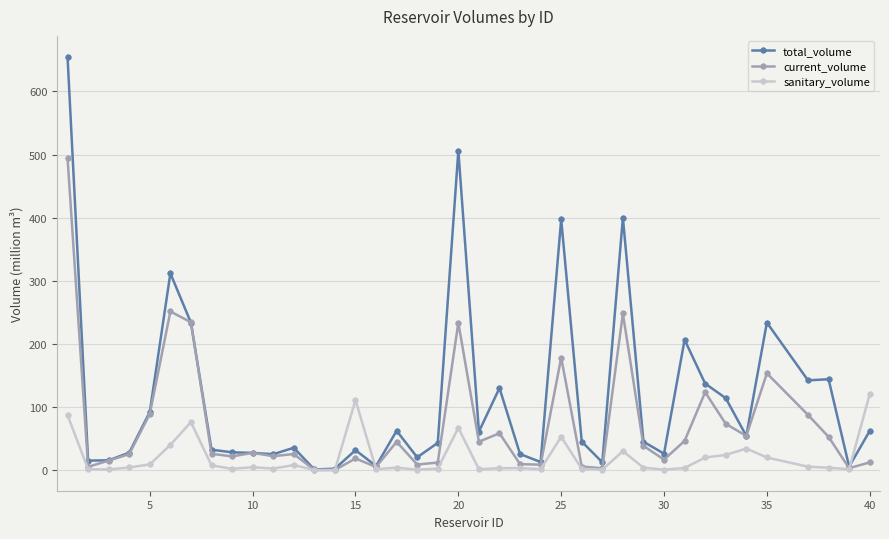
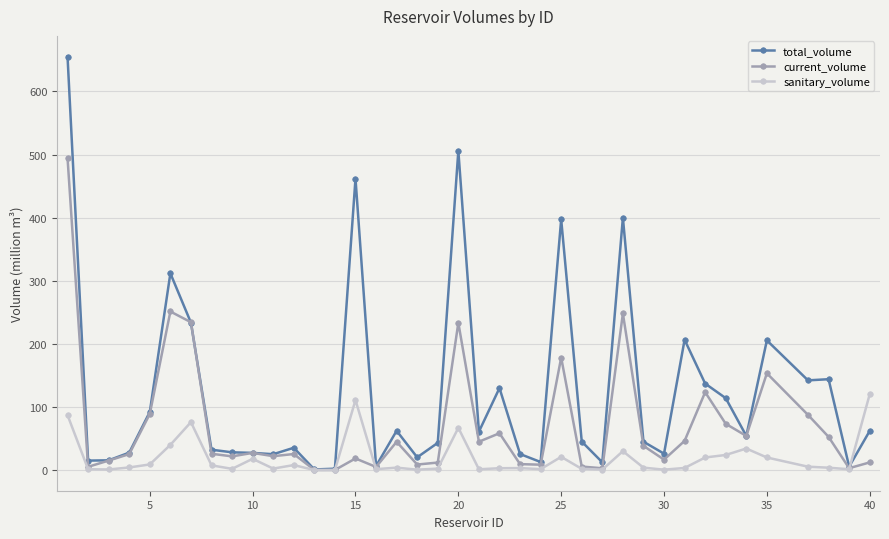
  {
    "total_volume": {
-     "15": 30,
+     "15": 460,
      "20": 510,
      "25": 400,
      "30": 30,
-     "35": 230,
+     "35": 210,
      "40": 60
    },
    "current_volume": {
      "15": 20,
      "20": 230,
      "25": 180,
      "30": 20,
      "35": 150,
      "40": 10
    },
    "sanitary_volume": {
      "5": 10,
-     "10": 0,
+     "10": 20,
      "15": 110,
      "20": 70,
-     "25": 50,
+     "25": 20,
      "30": 0,
      "35": 20,
      "40": 120
    }
  }
